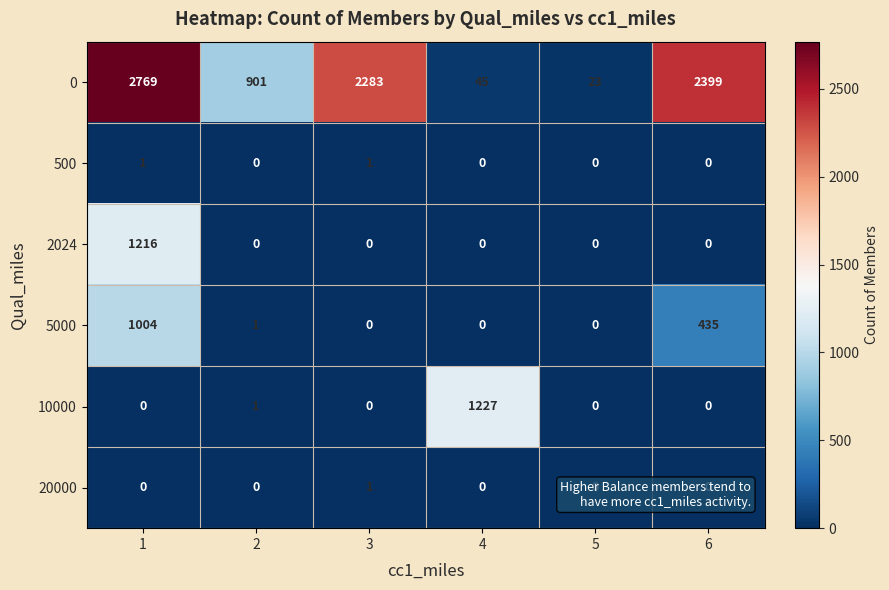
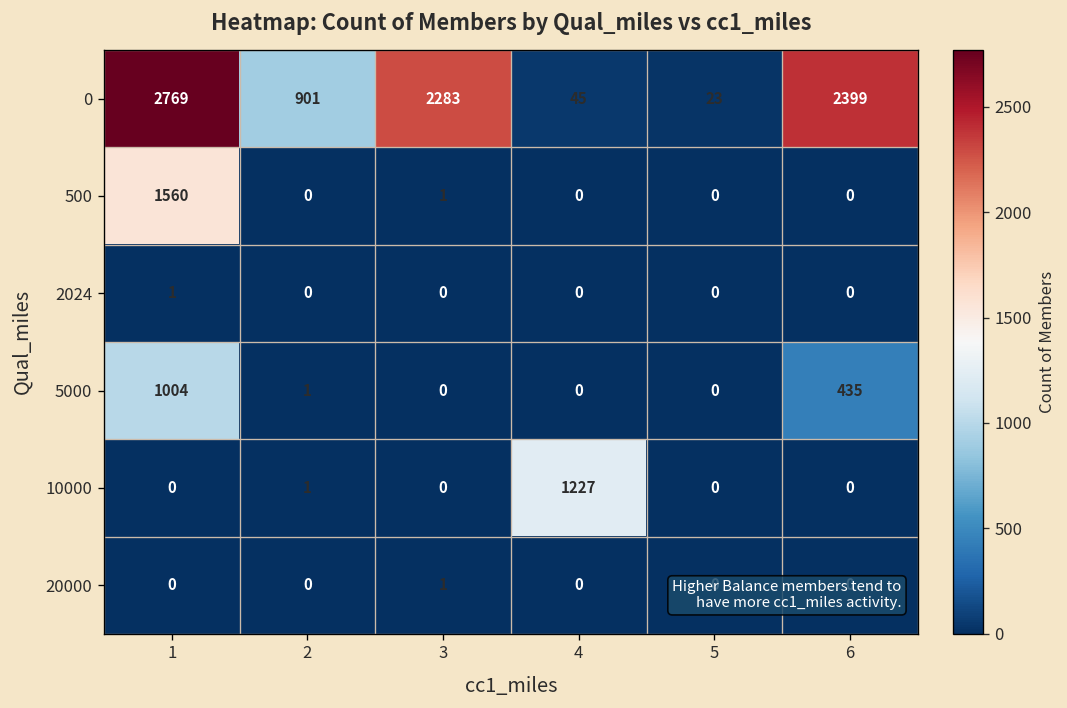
  {
    "0": {
      "1": 2769,
      "2": 901,
      "3": 2283,
      "4": 45,
      "5": 23,
      "6": 2399
    },
    "500": {
-     "1": 1,
+     "1": 1560,
      "2": 0,
      "3": 1,
      "4": 0,
      "5": 0,
      "6": 0
    },
    "2024": {
-     "1": 1216,
+     "1": 1,
      "2": 0,
      "3": 0,
      "4": 0,
      "5": 0,
      "6": 0
    },
    "5000": {
      "1": 1004,
      "2": 1,
      "3": 0,
      "4": 0,
      "5": 0,
      "6": 435
    },
    "10000": {
      "1": 0,
      "2": 1,
      "3": 0,
      "4": 1227,
      "5": 0,
      "6": 0
    },
    "20000": {
      "1": 0,
      "2": 0,
      "3": 1,
      "4": 0
    }
  }
